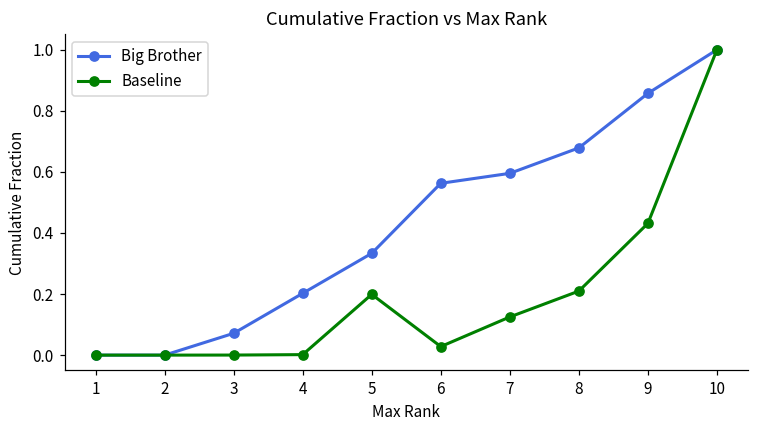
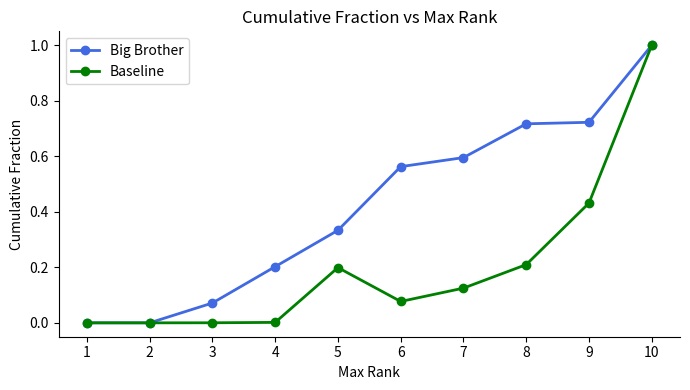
  {
    "Big Brother": {
      "3": 0.07,
      "4": 0.20,
      "5": 0.33,
      "6": 0.56,
      "7": 0.60,
-     "8": 0.68,
-     "9": 0.86
+     "8": 0.72,
+     "9": 0.72
    },
    "Baseline": {
      "3": 0.00,
      "4": 0.00,
      "5": 0.20,
-     "6": 0.03,
+     "6": 0.08,
      "7": 0.13,
      "8": 0.21,
      "9": 0.43
    }
  }
